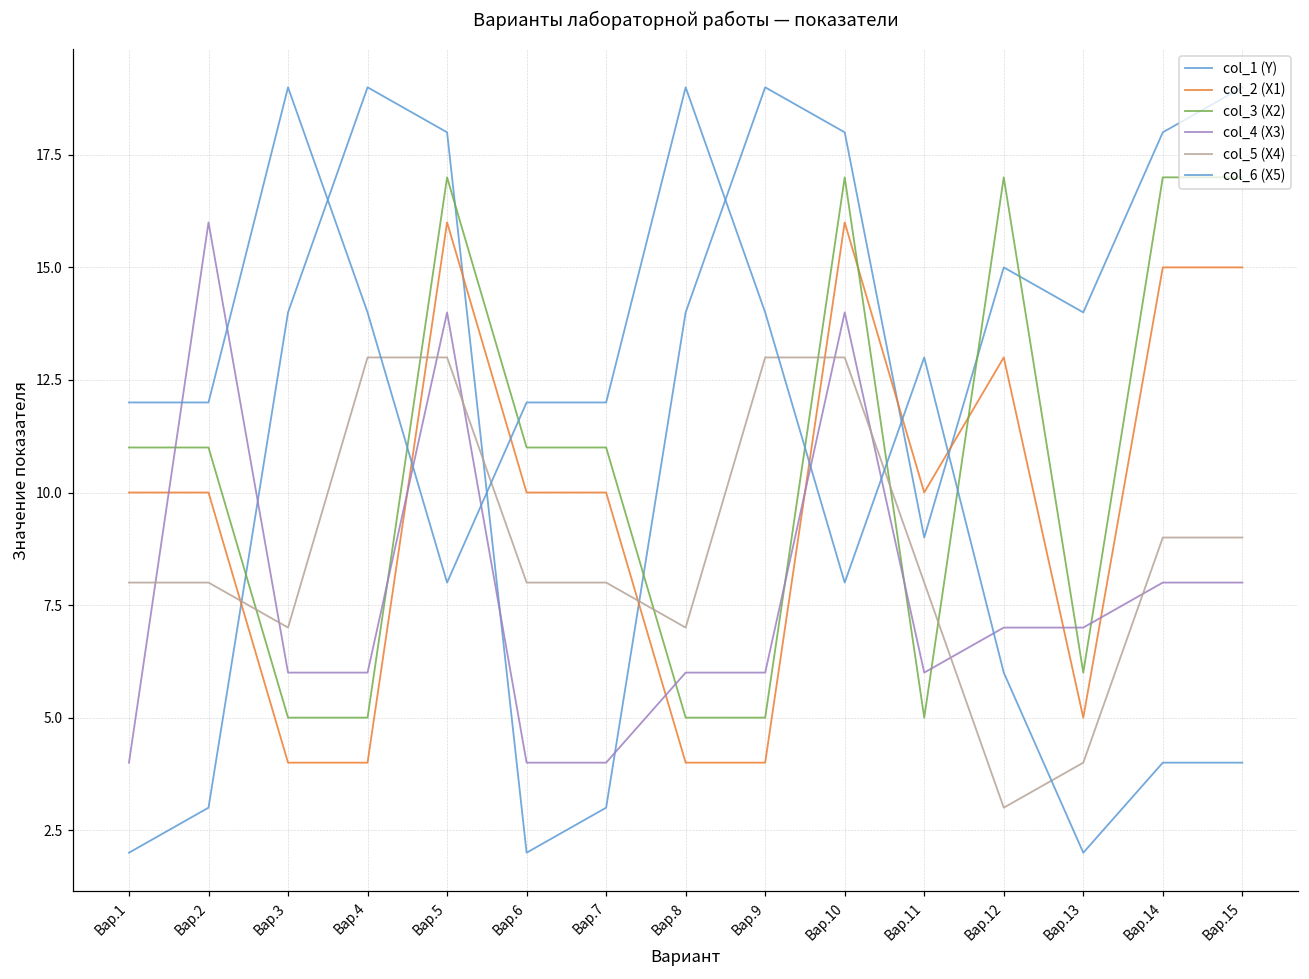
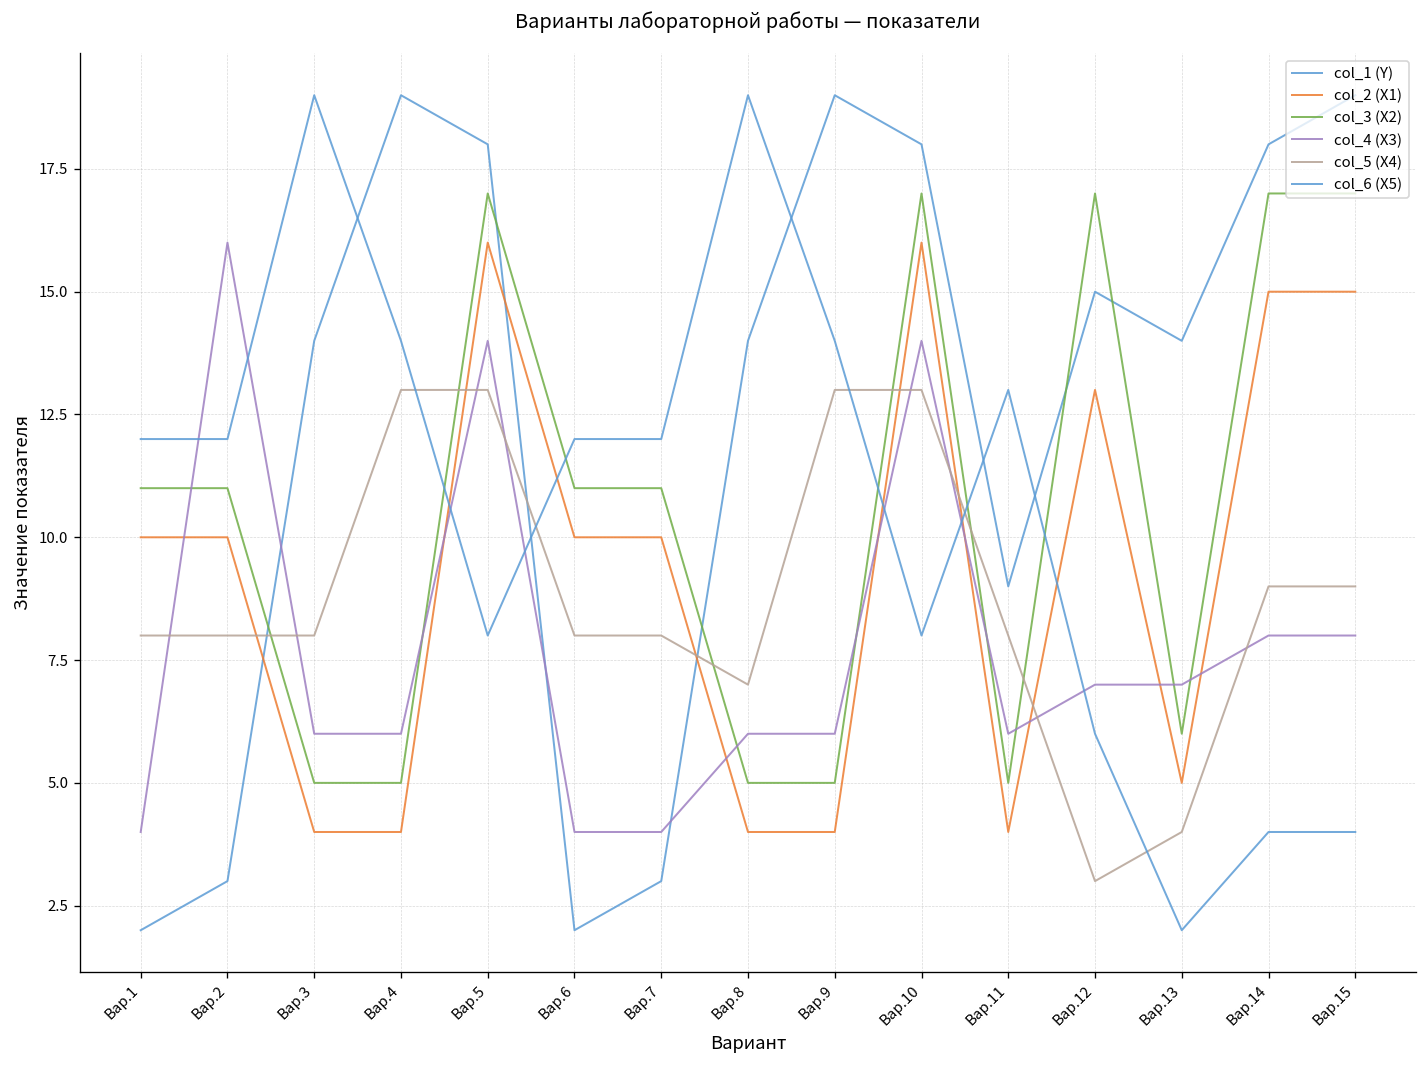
  {
    "col_2 (X1)": {
      "Вар.1": 10,
      "Вар.2": 10,
      "Вар.3": 4,
      "Вар.4": 4,
      "Вар.5": 16,
      "Вар.6": 10,
      "Вар.7": 10,
      "Вар.8": 4,
      "Вар.9": 4,
      "Вар.10": 16,
-     "Вар.11": 10,
+     "Вар.11": 4,
      "Вар.12": 13,
      "Вар.13": 5,
      "Вар.14": 15,
      "Вар.15": 15
    },
    "col_3 (X2)": {
      "Вар.1": 11,
      "Вар.2": 11,
      "Вар.3": 5,
      "Вар.4": 5,
      "Вар.5": 17,
      "Вар.6": 11,
      "Вар.7": 11,
      "Вар.8": 5,
      "Вар.9": 5,
      "Вар.10": 17,
      "Вар.11": 5,
      "Вар.12": 17,
      "Вар.13": 6,
      "Вар.14": 17
    },
    "col_4 (X3)": {
      "Вар.1": 4,
      "Вар.2": 16,
      "Вар.3": 6,
      "Вар.4": 6,
      "Вар.5": 14,
      "Вар.6": 4,
      "Вар.7": 4,
      "Вар.8": 6,
      "Вар.9": 6,
      "Вар.10": 14,
      "Вар.11": 6,
      "Вар.12": 7,
      "Вар.13": 7,
      "Вар.14": 8,
      "Вар.15": 8
    },
    "col_5 (X4)": {
      "Вар.1": 8,
      "Вар.2": 8,
-     "Вар.3": 7,
+     "Вар.3": 8,
      "Вар.4": 13,
      "Вар.5": 13,
      "Вар.6": 8,
      "Вар.7": 8,
      "Вар.8": 7,
      "Вар.9": 13,
      "Вар.10": 13,
      "Вар.11": 8,
      "Вар.12": 3,
      "Вар.13": 4,
      "Вар.14": 9,
      "Вар.15": 9
    }
  }
